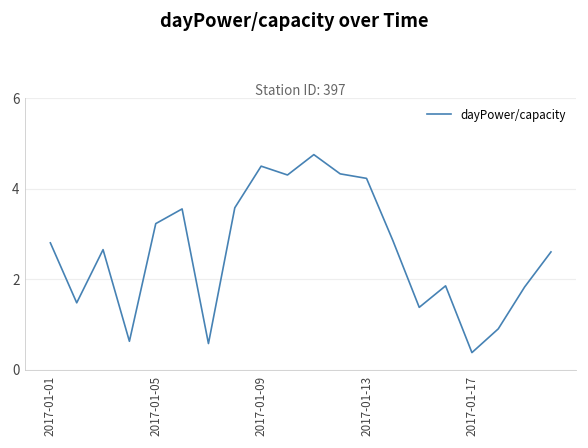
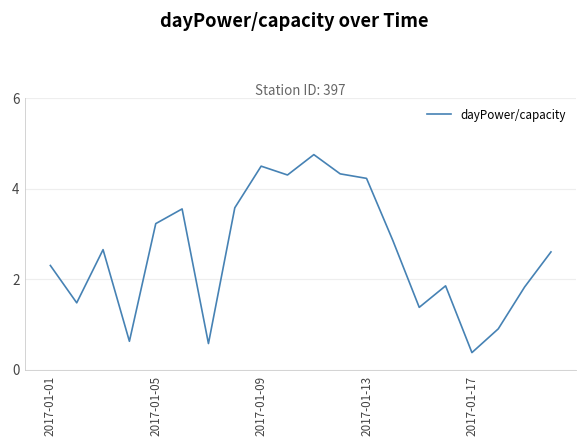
  {
-   "2017-01-01": 2.8,
+   "2017-01-01": 2.3,
    "2017-01-05": 3.2,
    "2017-01-09": 4.5,
    "2017-01-13": 4.2,
    "2017-01-17": 0.4
  }
